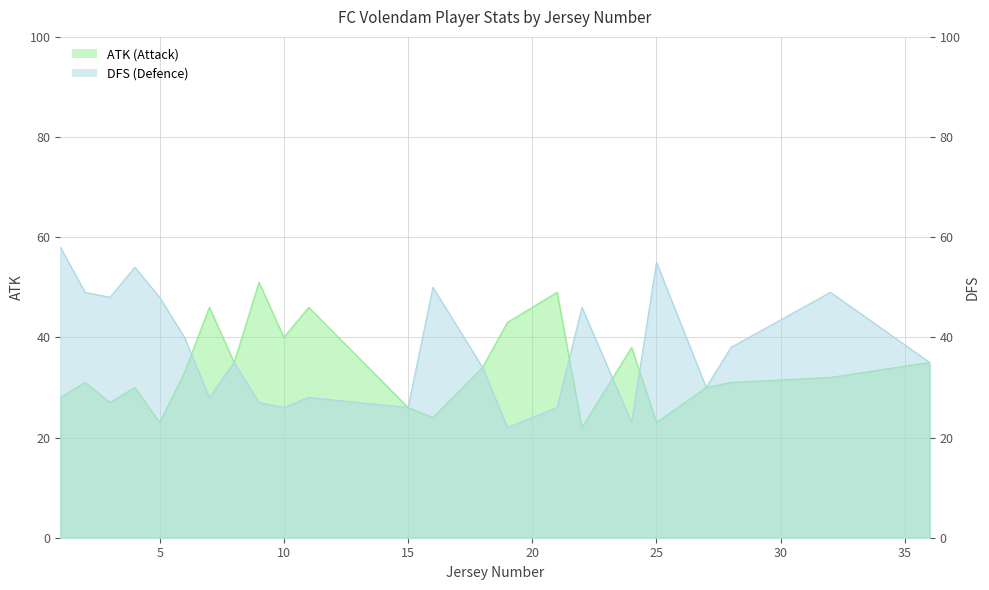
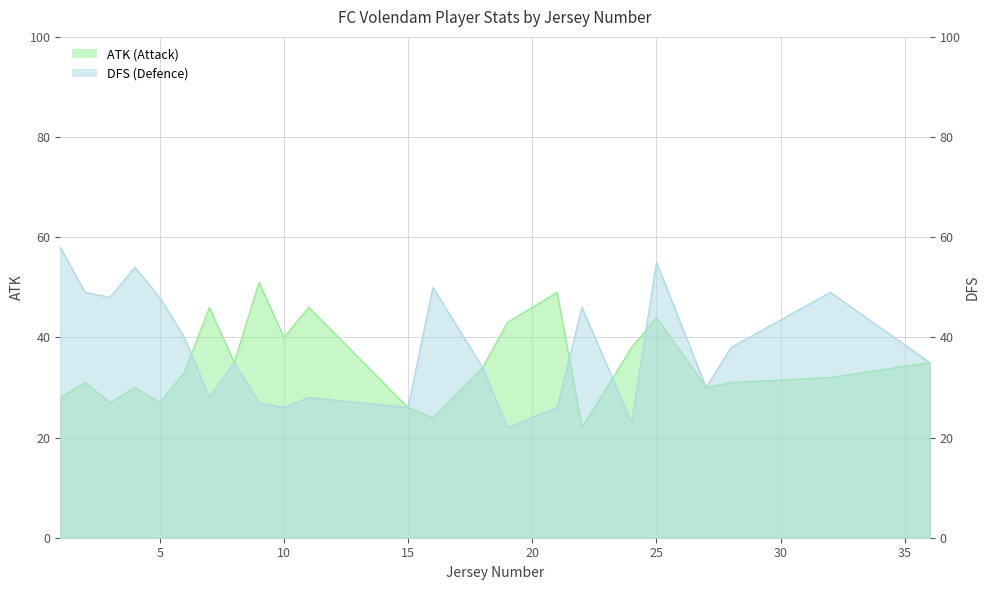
  {
    "ATK (Attack)": {
-     "5": 23,
+     "5": 27,
      "10": 40,
      "15": 26,
-     "25": 23
+     "25": 44
    },
    "DFS (Defence)": {
      "5": 48,
      "10": 26,
      "15": 26,
      "25": 55
    }
  }
